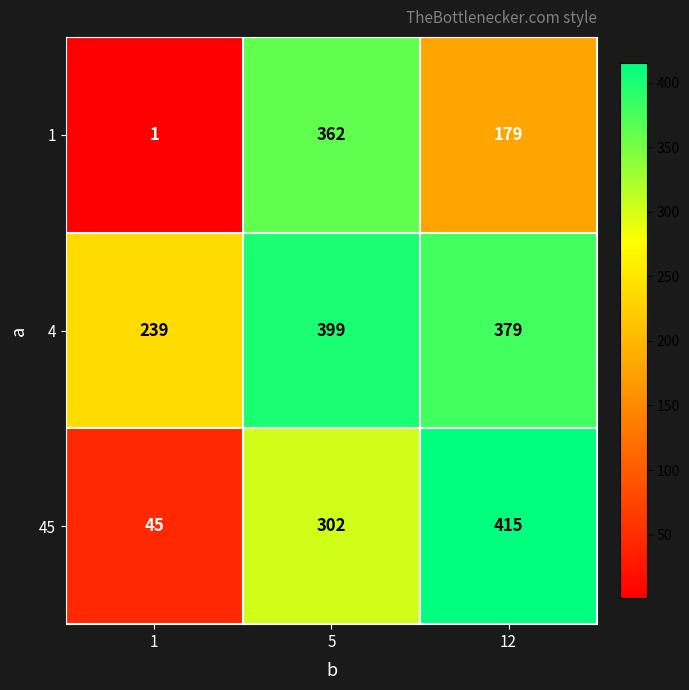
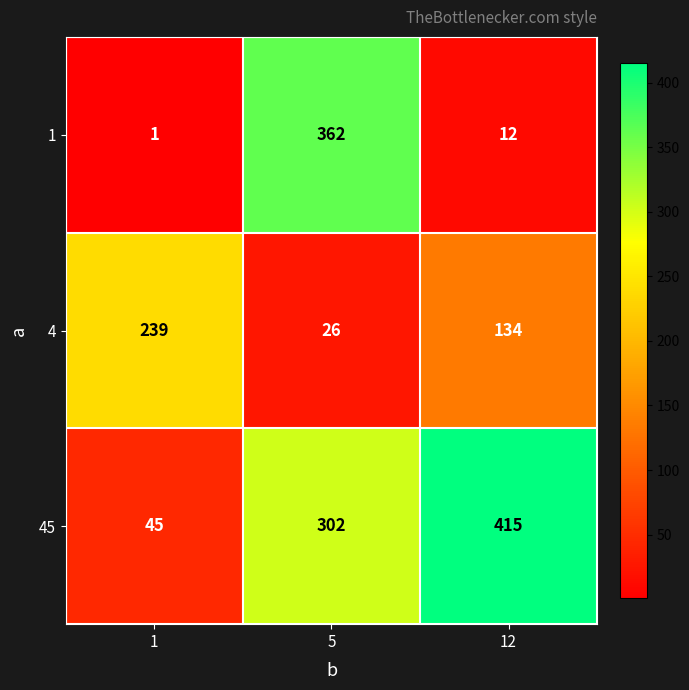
  {
    "1": {
      "1": 1,
      "5": 362,
-     "12": 179
+     "12": 12
    },
    "4": {
      "1": 239,
-     "5": 399,
-     "12": 379
+     "5": 26,
+     "12": 134
    },
    "45": {
      "1": 45,
      "5": 302,
      "12": 415
    }
  }
